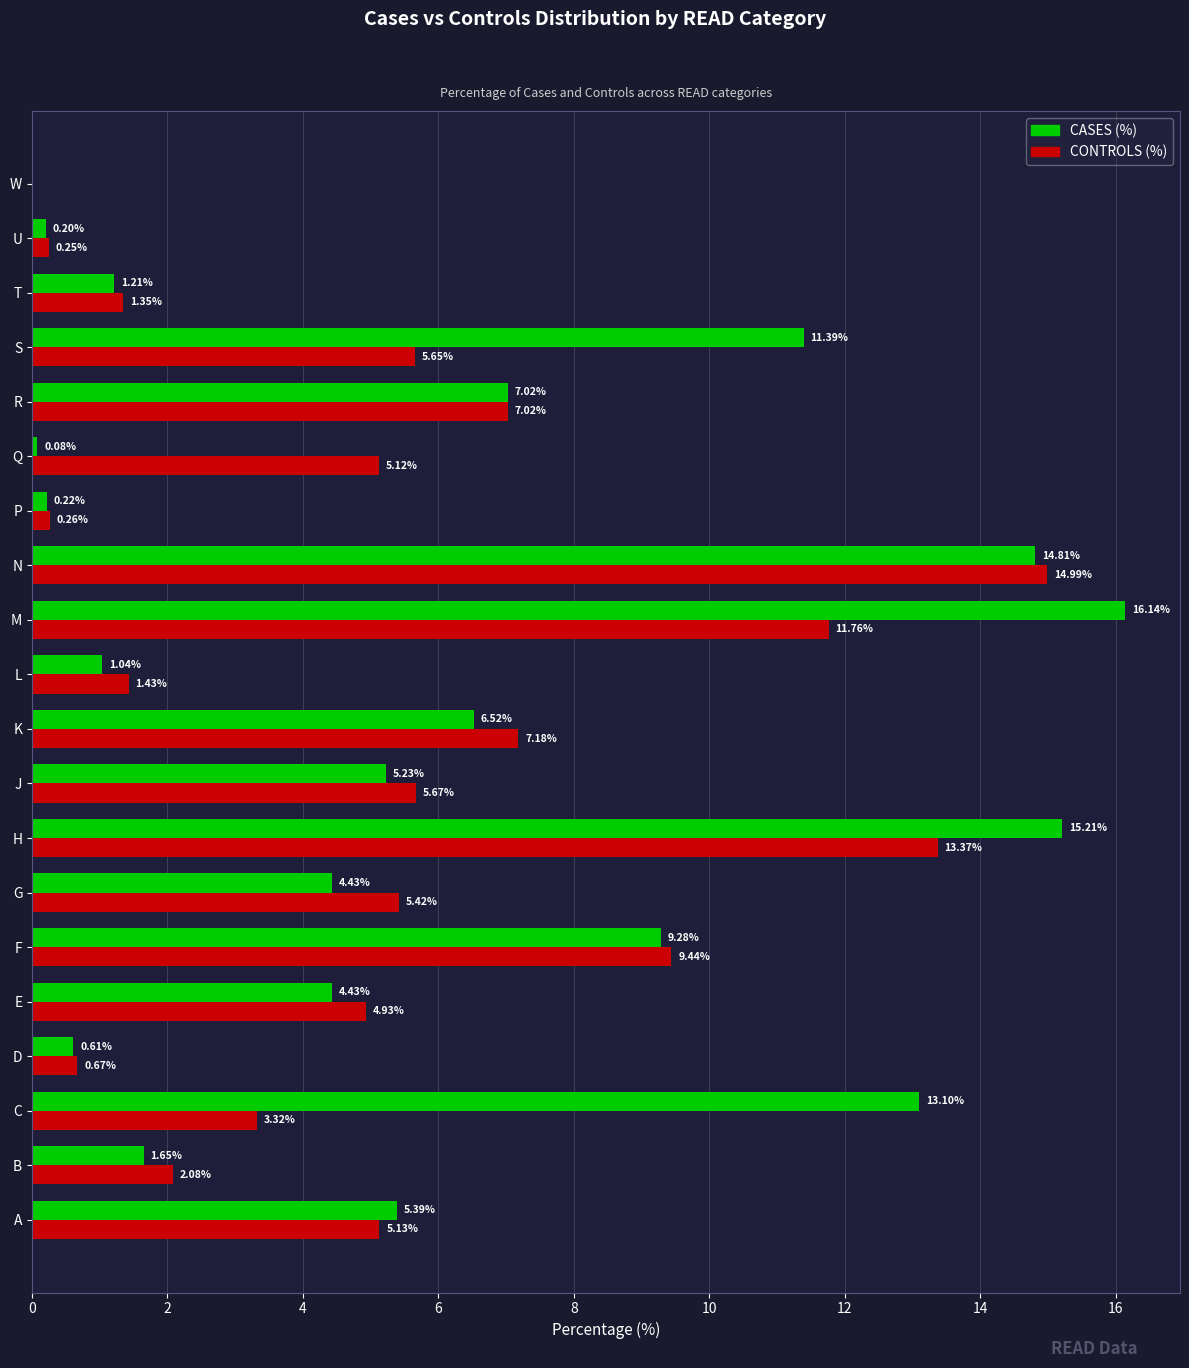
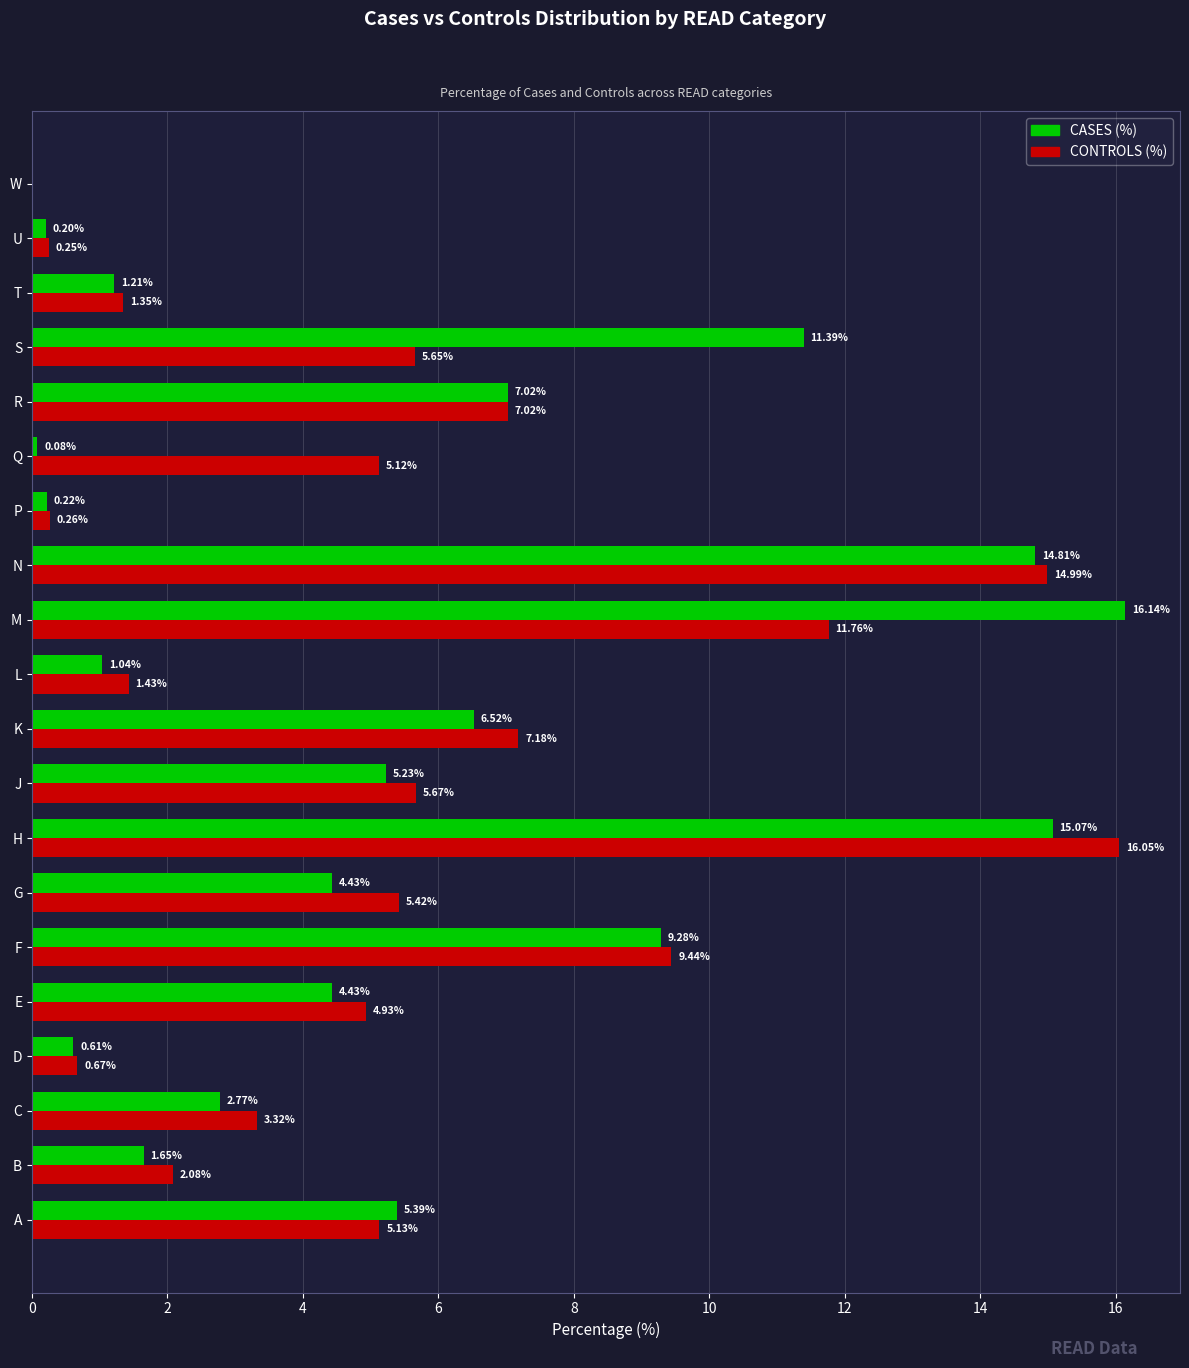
  {
    "CASES (%)": {
      "U": "0.20%",
      "T": "1.21%",
      "S": "11.39%",
      "R": "7.02%",
      "Q": "0.08%",
      "P": "0.22%",
      "N": "14.81%",
      "M": "16.14%",
      "L": "1.04%",
      "K": "6.52%",
      "J": "5.23%",
-     "H": "15.21%",
+     "H": "15.07%",
      "G": "4.43%",
      "F": "9.28%",
      "E": "4.43%",
      "D": "0.61%",
-     "C": "13.10%",
+     "C": "2.77%",
      "B": "1.65%",
      "A": "5.39%"
    },
    "CONTROLS (%)": {
      "U": "0.25%",
      "T": "1.35%",
      "S": "5.65%",
      "R": "7.02%",
      "Q": "5.12%",
      "P": "0.26%",
      "N": "14.99%",
      "M": "11.76%",
      "L": "1.43%",
      "K": "7.18%",
      "J": "5.67%",
-     "H": "13.37%",
+     "H": "16.05%",
      "G": "5.42%",
      "F": "9.44%",
      "E": "4.93%",
      "D": "0.67%",
      "C": "3.32%",
      "B": "2.08%",
      "A": "5.13%"
    }
  }
